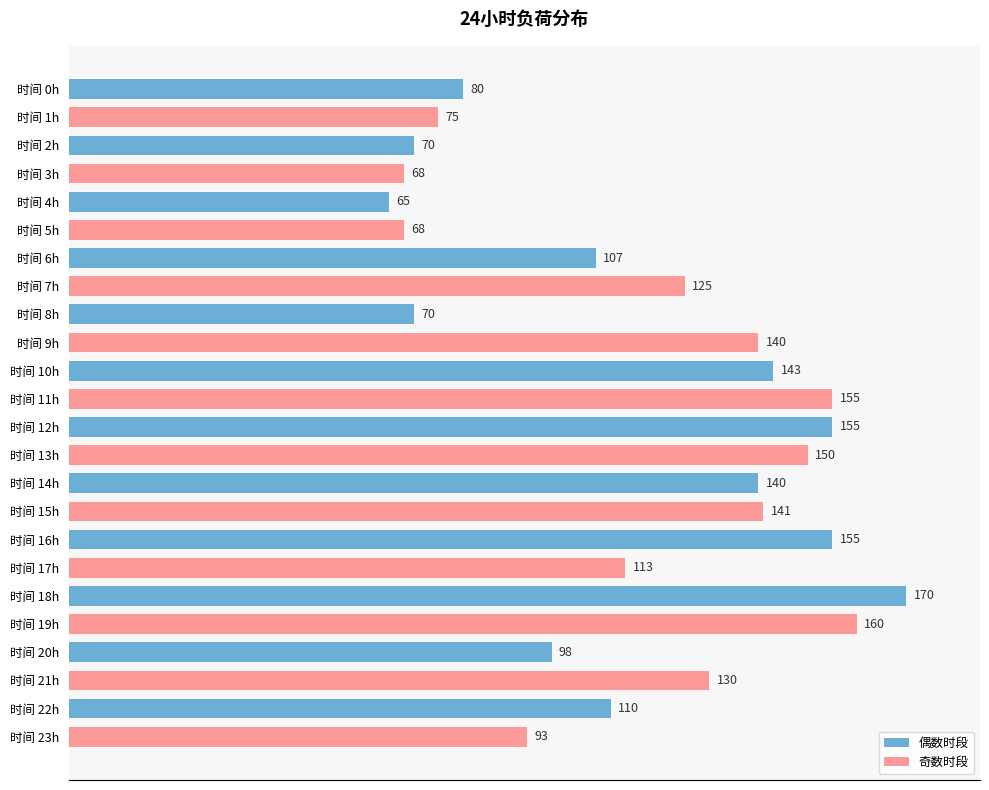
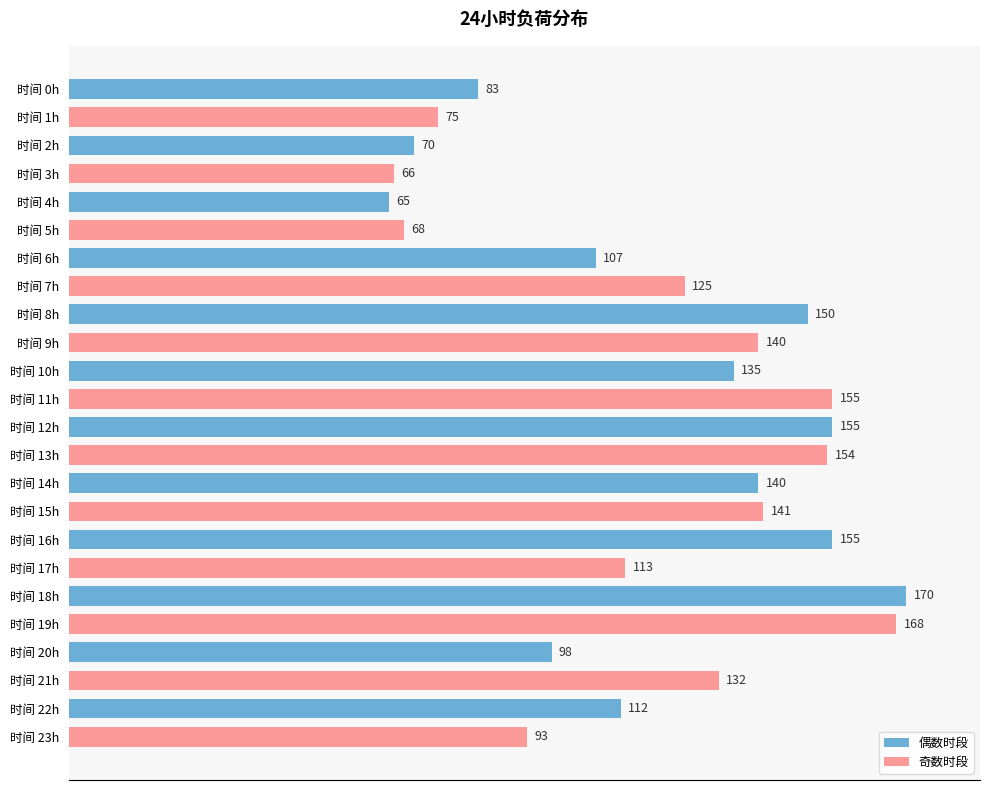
  {
-   "时间 0h": 80,
+   "时间 0h": 83,
    "时间 1h": 75,
    "时间 2h": 70,
-   "时间 3h": 68,
+   "时间 3h": 66,
    "时间 4h": 65,
    "时间 5h": 68,
    "时间 6h": 107,
    "时间 7h": 125,
-   "时间 8h": 70,
+   "时间 8h": 150,
    "时间 9h": 140,
-   "时间 10h": 143,
+   "时间 10h": 135,
    "时间 11h": 155,
    "时间 12h": 155,
-   "时间 13h": 150,
+   "时间 13h": 154,
    "时间 14h": 140,
    "时间 15h": 141,
    "时间 16h": 155,
    "时间 17h": 113,
    "时间 18h": 170,
-   "时间 19h": 160,
+   "时间 19h": 168,
    "时间 20h": 98,
-   "时间 21h": 130,
-   "时间 22h": 110,
+   "时间 21h": 132,
+   "时间 22h": 112,
    "时间 23h": 93
  }
